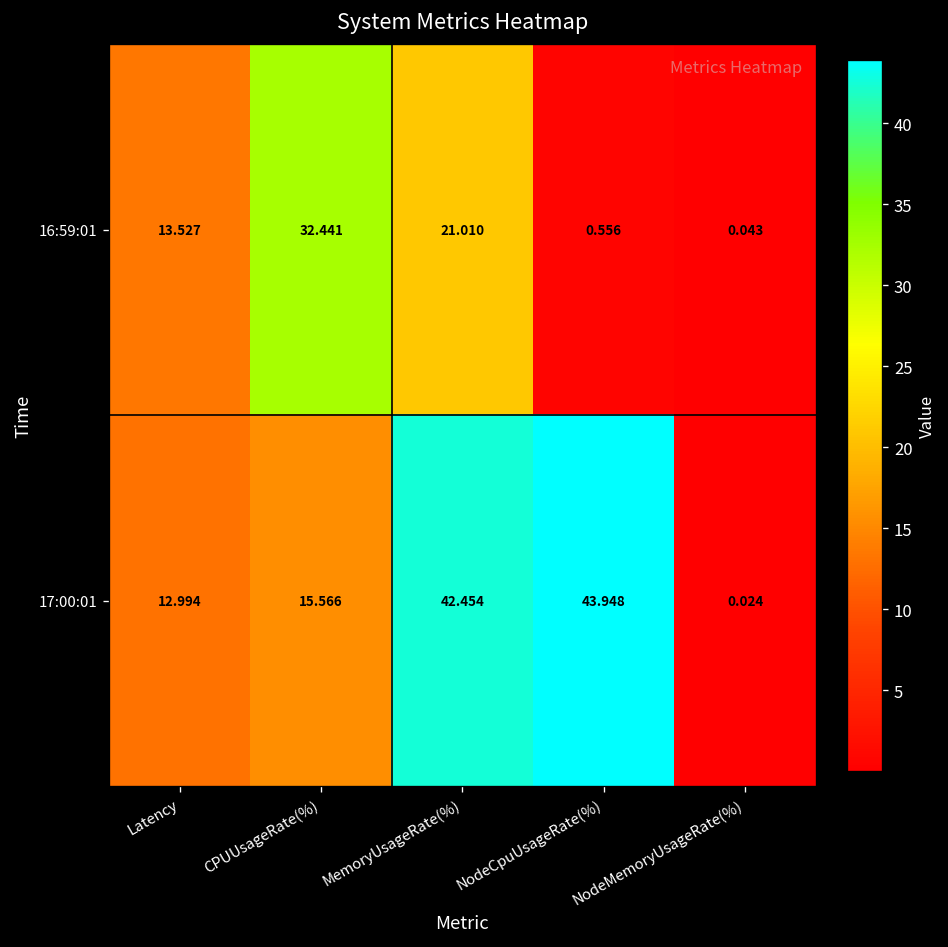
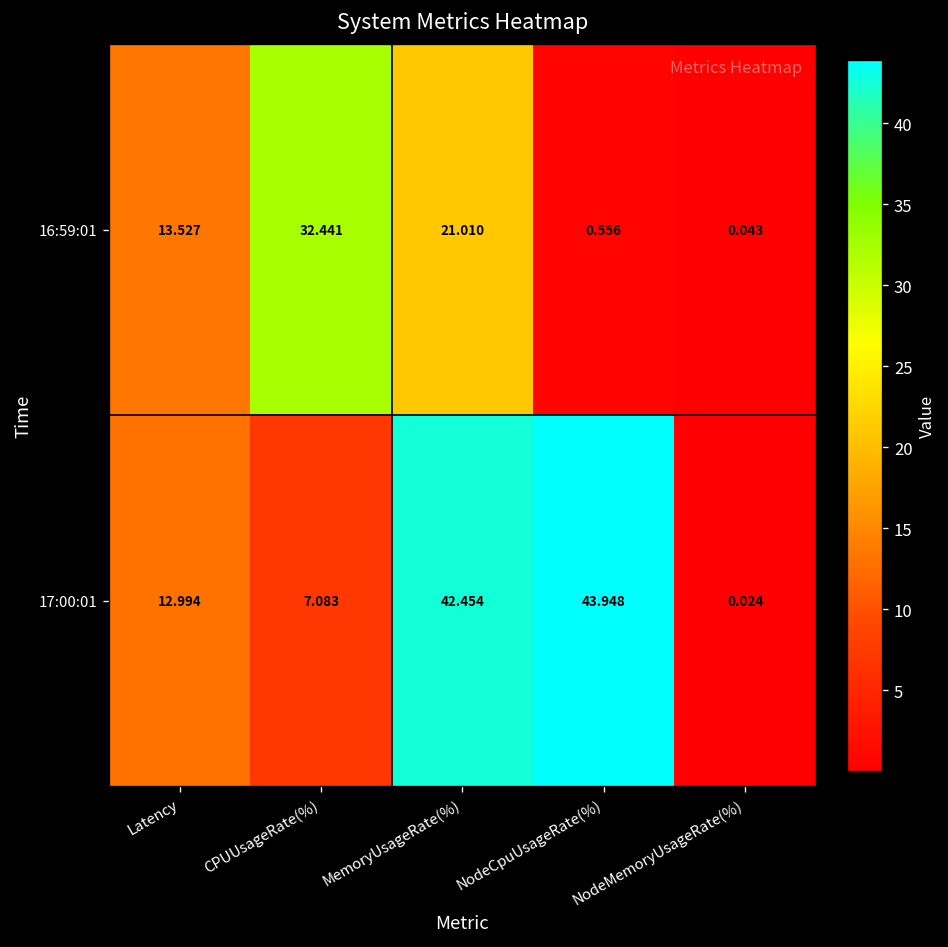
  {
    "16:59:01": {
      "Latency": 13.527,
      "CPUUsageRate(%)": 32.441,
      "MemoryUsageRate(%)": 21.010,
      "NodeCpuUsageRate(%)": 0.556
    },
    "17:00:01": {
      "Latency": 12.994,
-     "CPUUsageRate(%)": 15.566,
+     "CPUUsageRate(%)": 7.083,
      "MemoryUsageRate(%)": 42.454,
      "NodeCpuUsageRate(%)": 43.948,
      "NodeMemoryUsageRate(%)": 0.024
    }
  }
